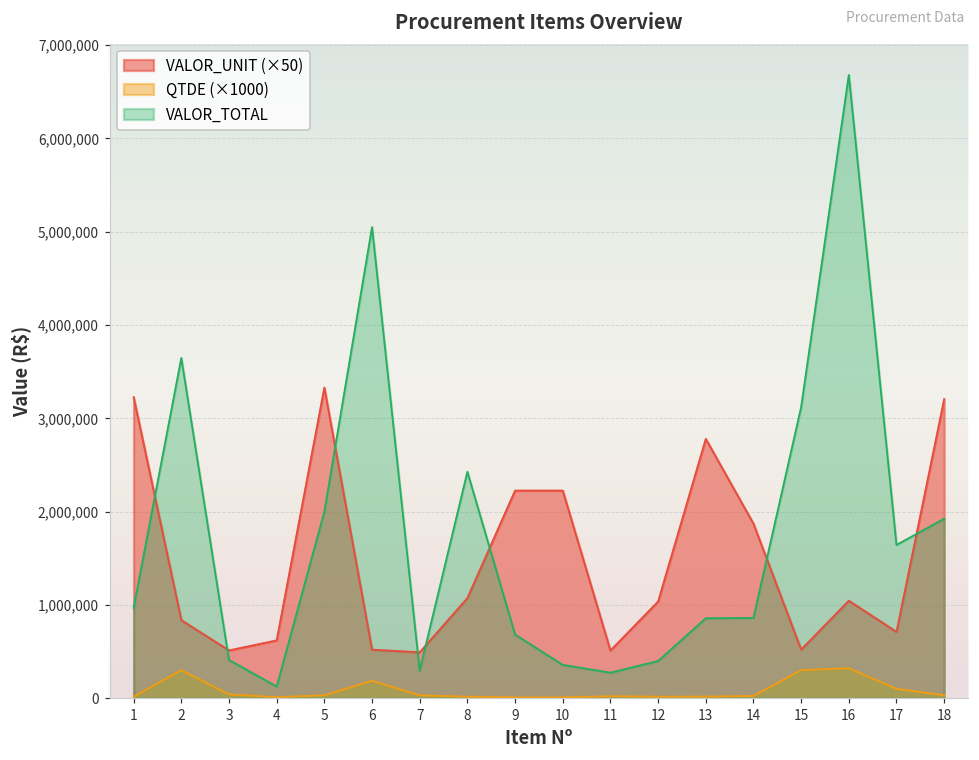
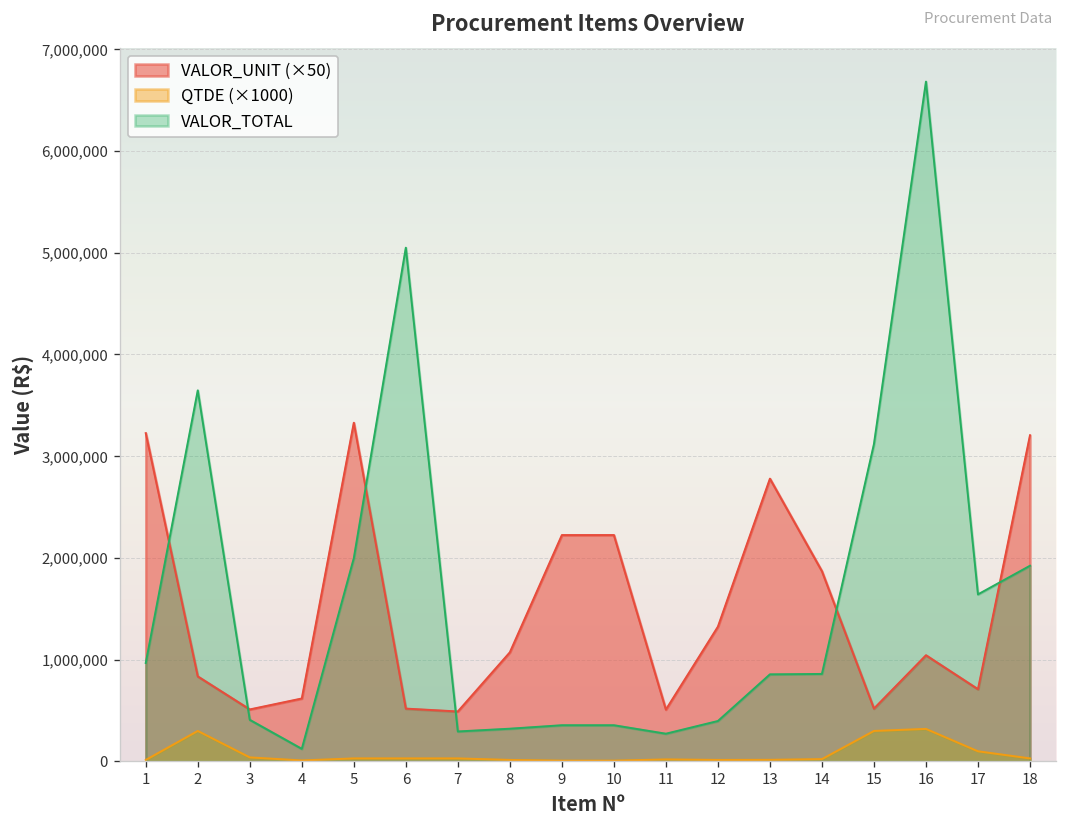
  {
    "VALOR_UNIT (×50)": {
      "1": "3,200,000",
      "2": "800,000",
      "3": "500,000",
      "4": "600,000",
      "5": "3,300,000",
      "6": "500,000",
      "7": "500,000",
      "8": "1,100,000",
      "9": "2,200,000",
      "10": "2,200,000",
      "11": "500,000",
-     "12": "1,000,000",
+     "12": "1,300,000",
      "13": "2,800,000",
      "14": "1,900,000",
      "15": "500,000",
      "16": "1,000,000",
      "17": "700,000",
      "18": "3,200,000"
    },
    "QTDE (×1000)": {
      "1": "0",
      "2": "300,000",
      "3": "0",
      "4": "0",
      "5": "0",
-     "6": "200,000",
+     "6": "0",
      "7": "0",
      "8": "0",
      "9": "0",
      "10": "0",
      "11": "0",
      "12": "0",
      "13": "0",
      "14": "0",
      "15": "300,000",
      "16": "300,000",
      "17": "100,000",
      "18": "0"
    },
    "VALOR_TOTAL": {
      "1": "1,000,000",
      "2": "3,600,000",
      "3": "400,000",
      "4": "100,000",
      "5": "2,000,000",
      "6": "5,000,000",
      "7": "300,000",
-     "8": "2,400,000",
-     "9": "700,000",
+     "8": "300,000",
+     "9": "400,000",
      "10": "400,000",
      "11": "300,000",
      "12": "400,000",
      "13": "900,000",
      "14": "900,000",
      "15": "3,100,000",
      "16": "6,700,000",
      "17": "1,600,000",
      "18": "1,900,000"
    }
  }
